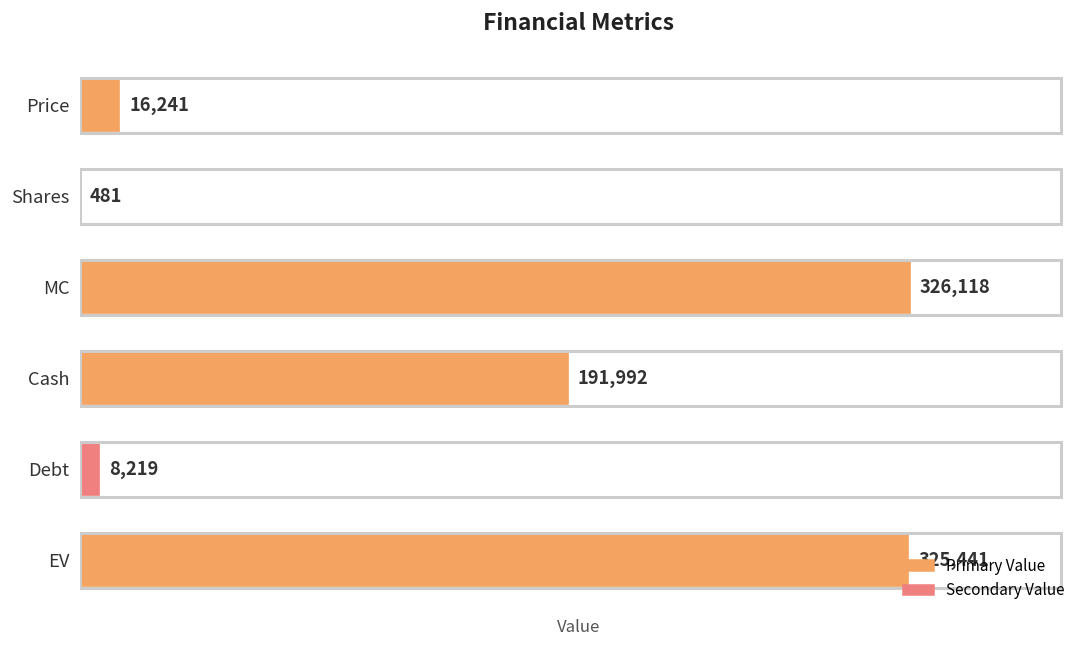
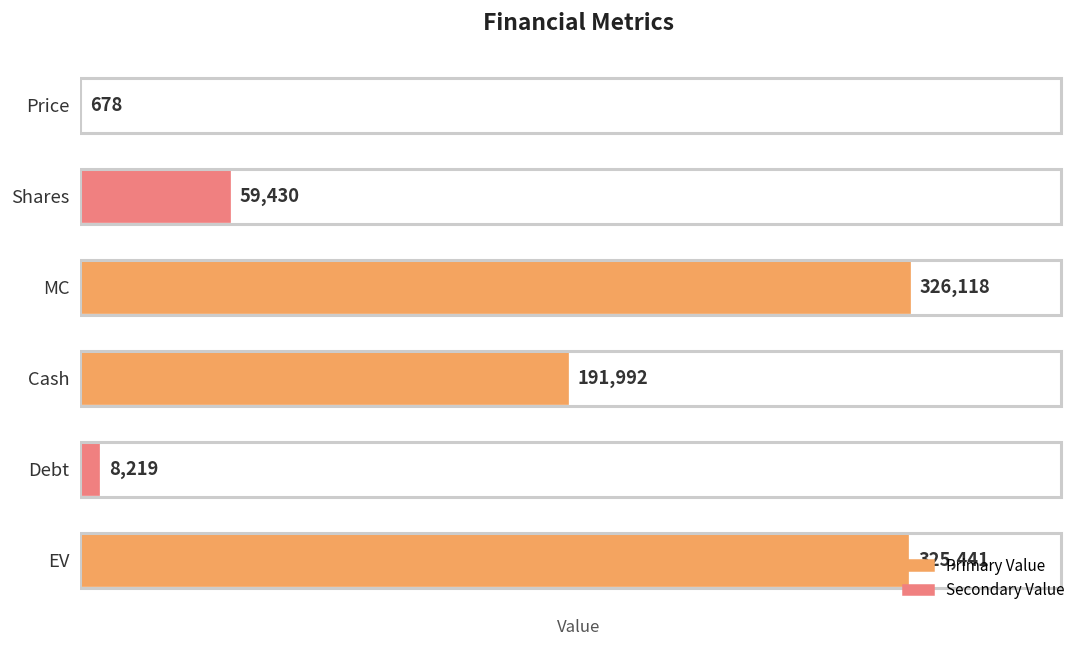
  {
-   "Price": "16,241",
-   "Shares": "481",
+   "Price": "678",
+   "Shares": "59,430",
    "MC": "326,118",
    "Cash": "191,992",
    "Debt": "8,219",
    "EV": "325,441"
  }
